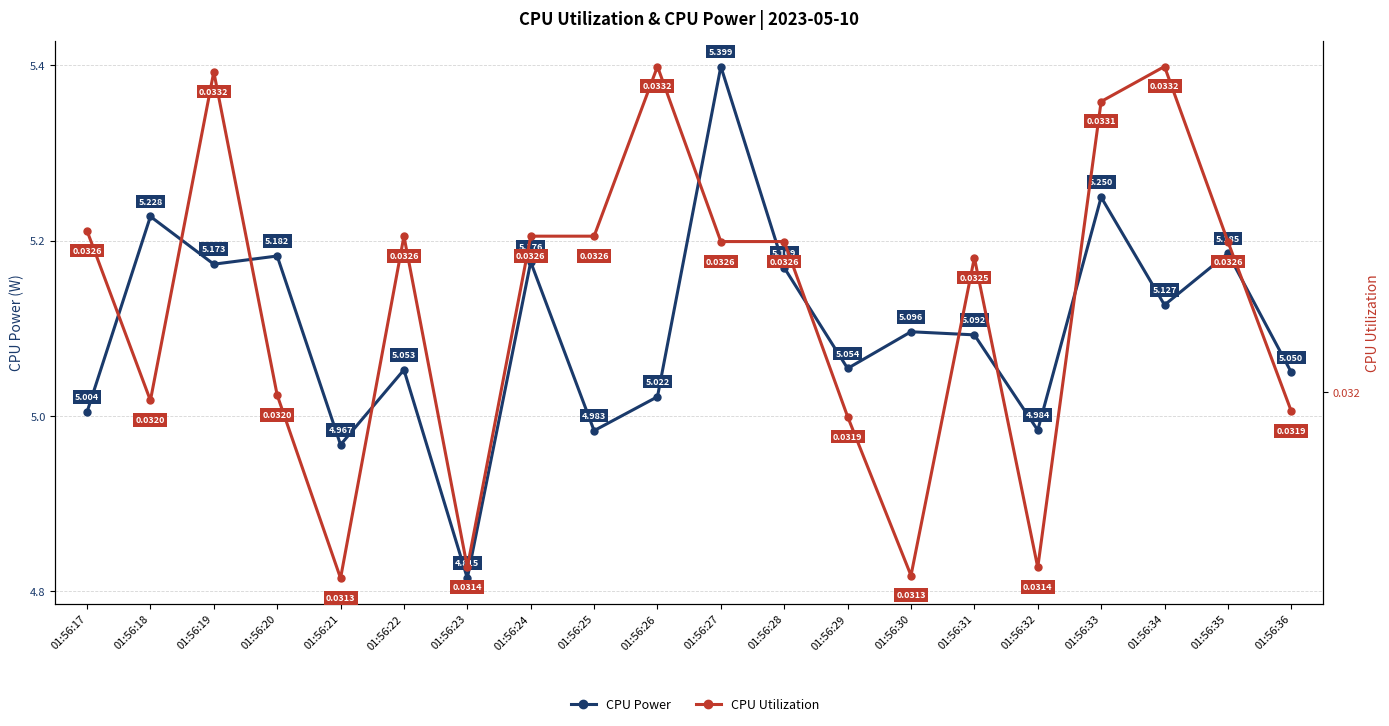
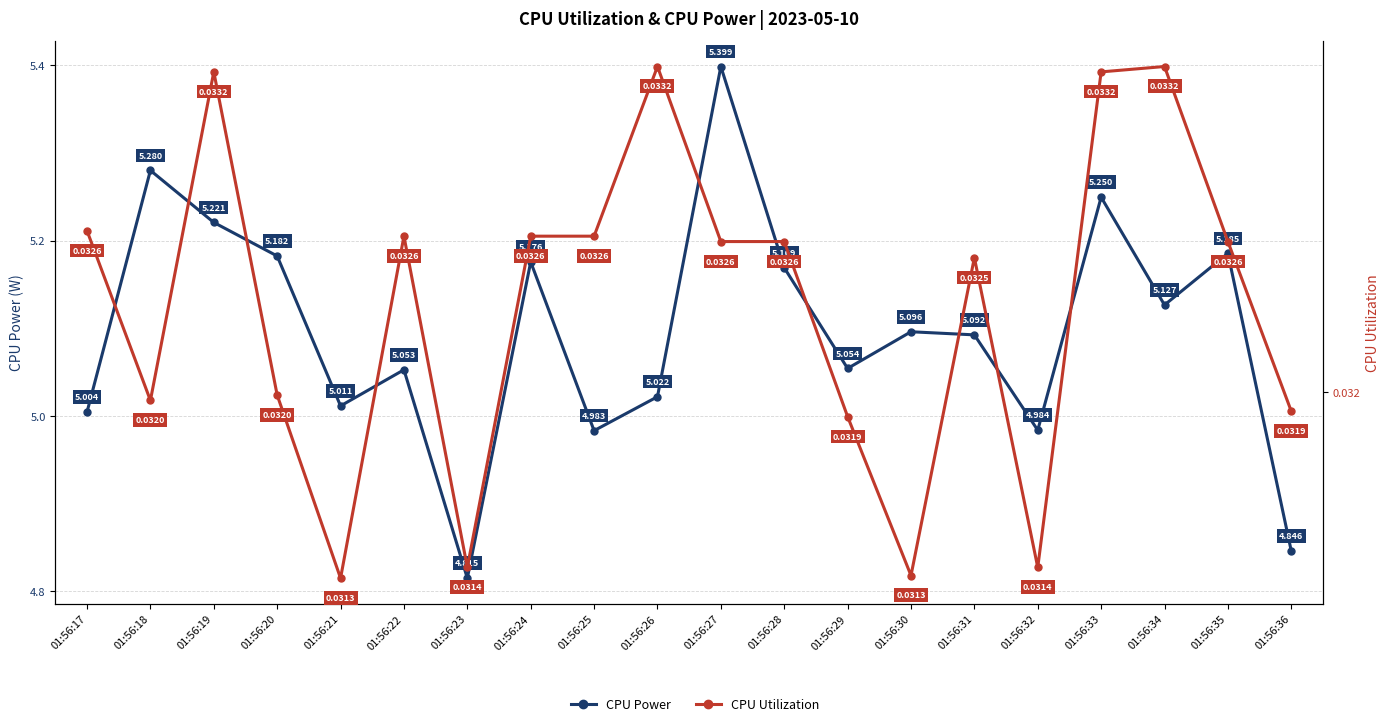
  {
    "CPU Power": {
-     "01:56:18": 5.228,
-     "01:56:19": 5.173,
-     "01:56:21": 4.967,
-     "01:56:36": 5.050
+     "01:56:18": 5.280,
+     "01:56:19": 5.221,
+     "01:56:21": 5.011,
+     "01:56:36": 4.846
    },
    "CPU Utilization": {
-     "01:56:33": 0.0331
+     "01:56:33": 0.0332
    }
  }
